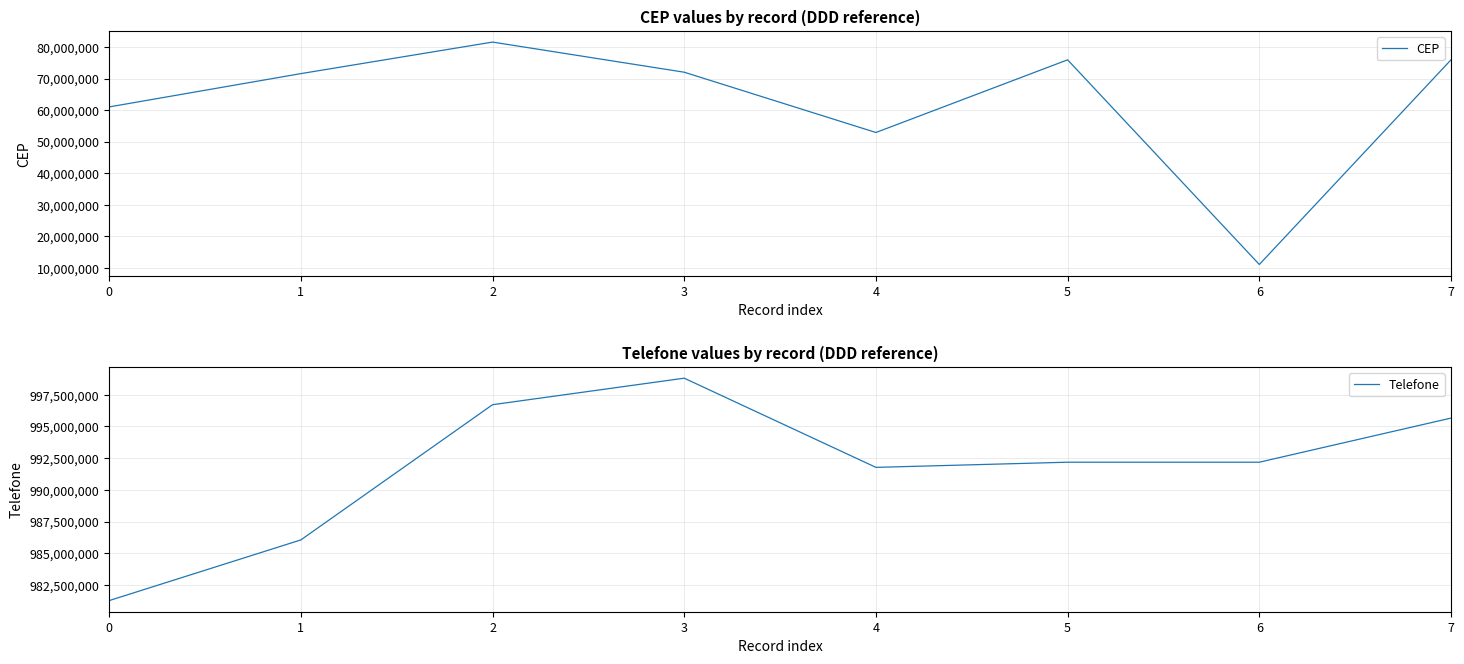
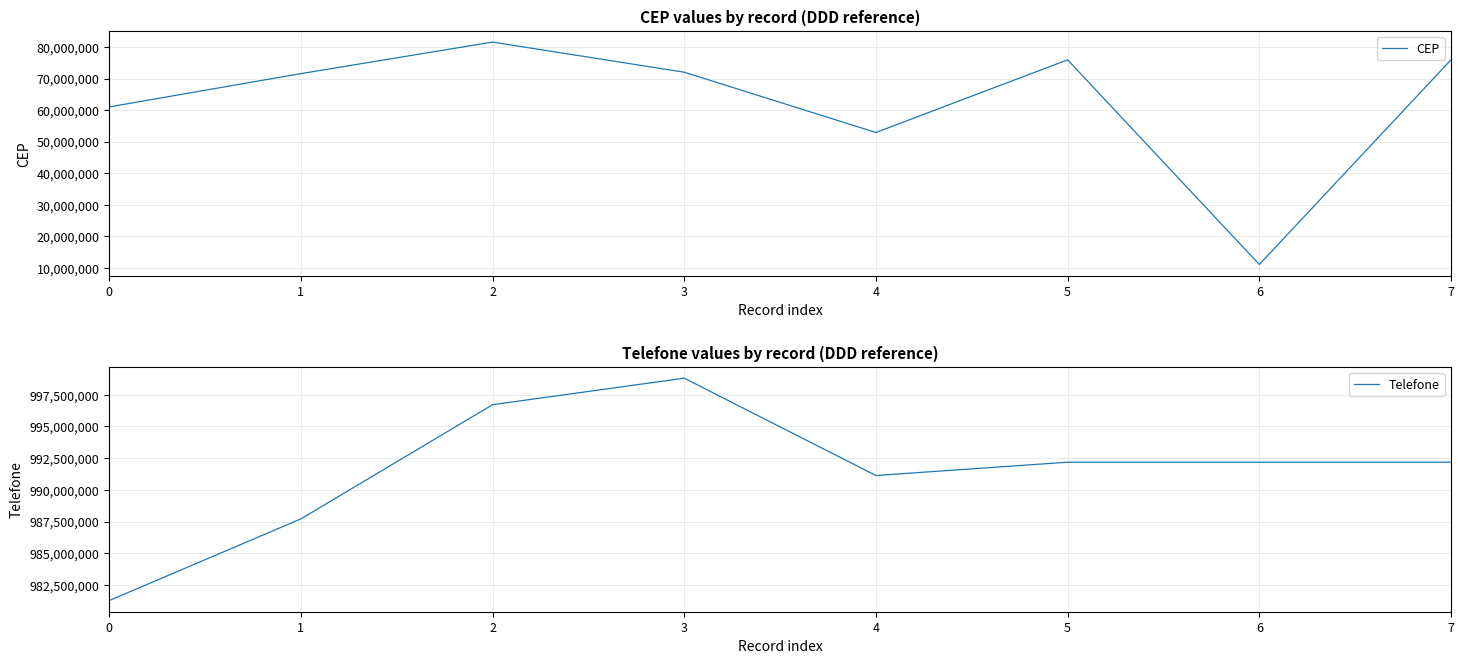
  {
    "CEP values by record (DDD reference)": {
      "0": "61,000,000",
      "1": "72,000,000",
      "2": "82,000,000",
      "3": "72,000,000",
      "4": "53,000,000",
      "5": "76,000,000",
      "6": "11,000,000",
      "7": "76,000,000"
    },
    "Telefone values by record (DDD reference)": {
      "0": "981,300,000",
-     "1": "986,100,000",
+     "1": "987,700,000",
      "2": "996,700,000",
      "3": "998,800,000",
-     "4": "991,800,000",
+     "4": "991,100,000",
      "5": "992,200,000",
      "6": "992,200,000",
-     "7": "995,700,000"
+     "7": "992,200,000"
    }
  }
